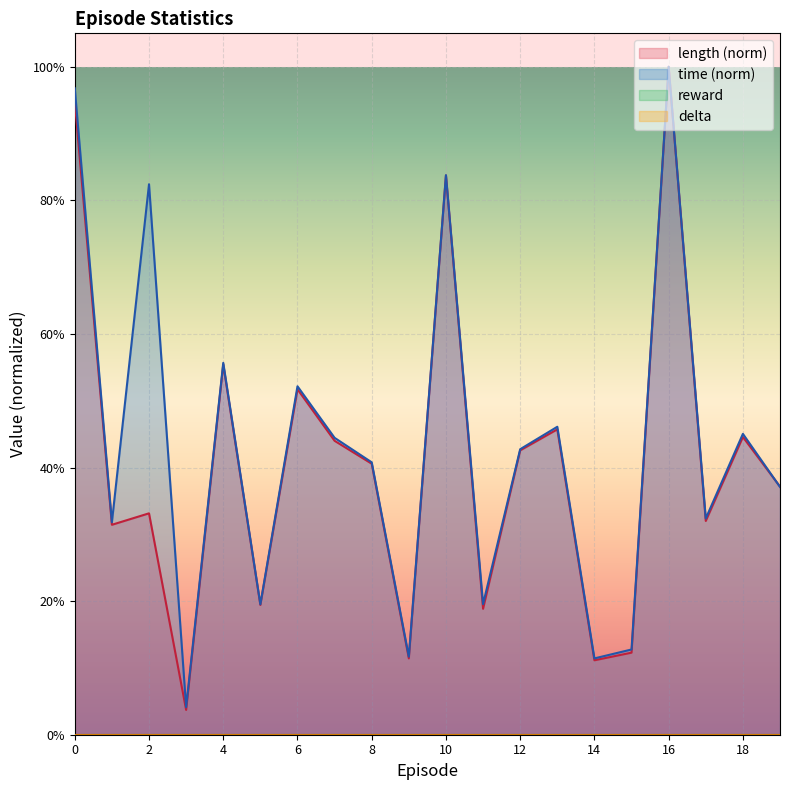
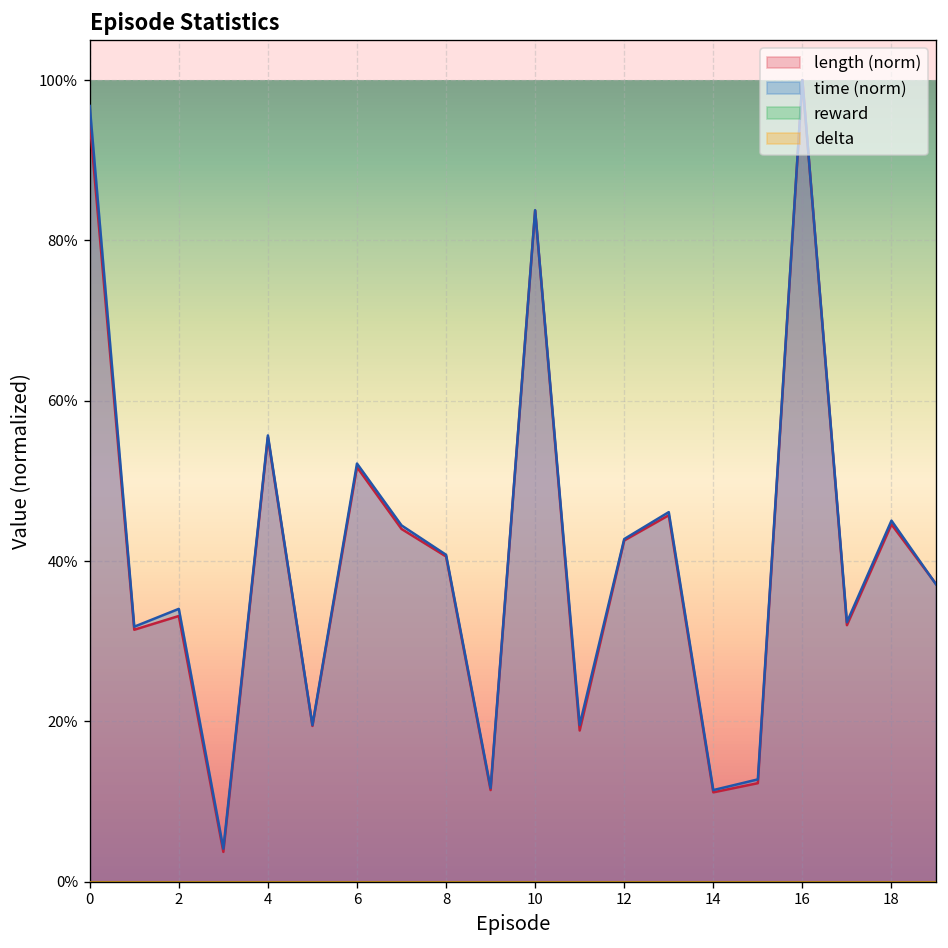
  {
    "time (norm)": {
      "0": "97%",
-     "2": "82%",
+     "2": "34%",
      "6": "52%",
      "18": "45%"
    }
  }
